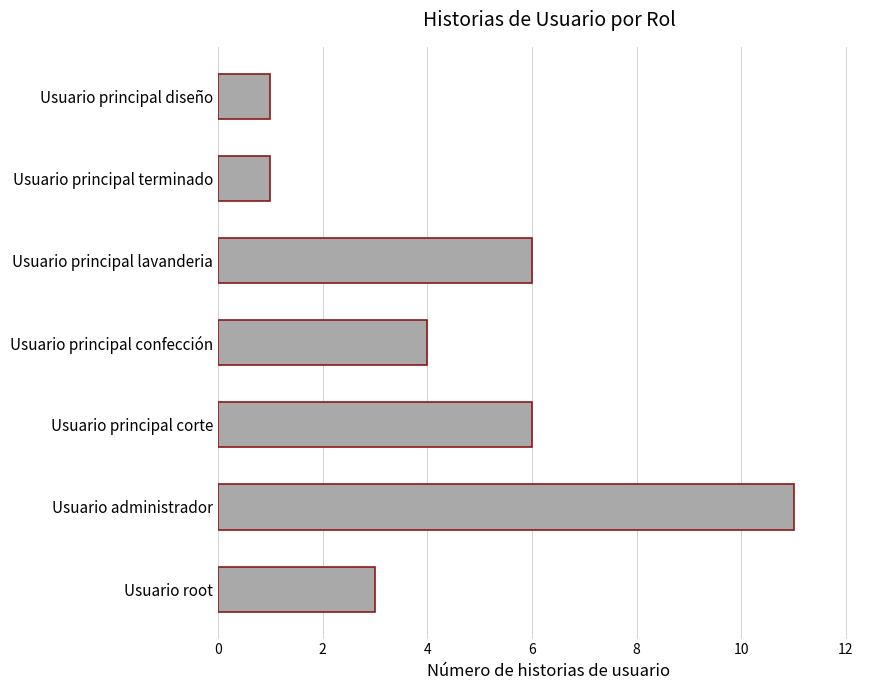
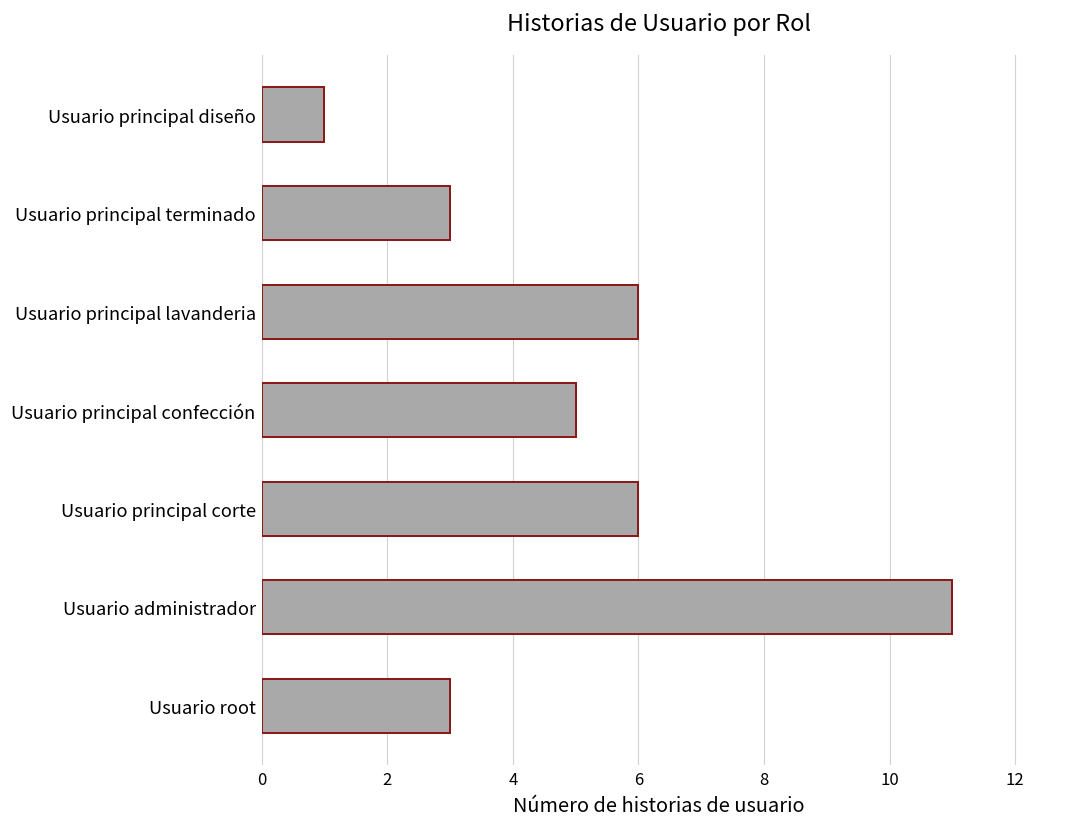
  {
    "Usuario principal diseño": 1,
-   "Usuario principal terminado": 1,
+   "Usuario principal terminado": 3,
    "Usuario principal lavanderia": 6,
-   "Usuario principal confección": 4,
+   "Usuario principal confección": 5,
    "Usuario principal corte": 6,
    "Usuario administrador": 11,
    "Usuario root": 3
  }
